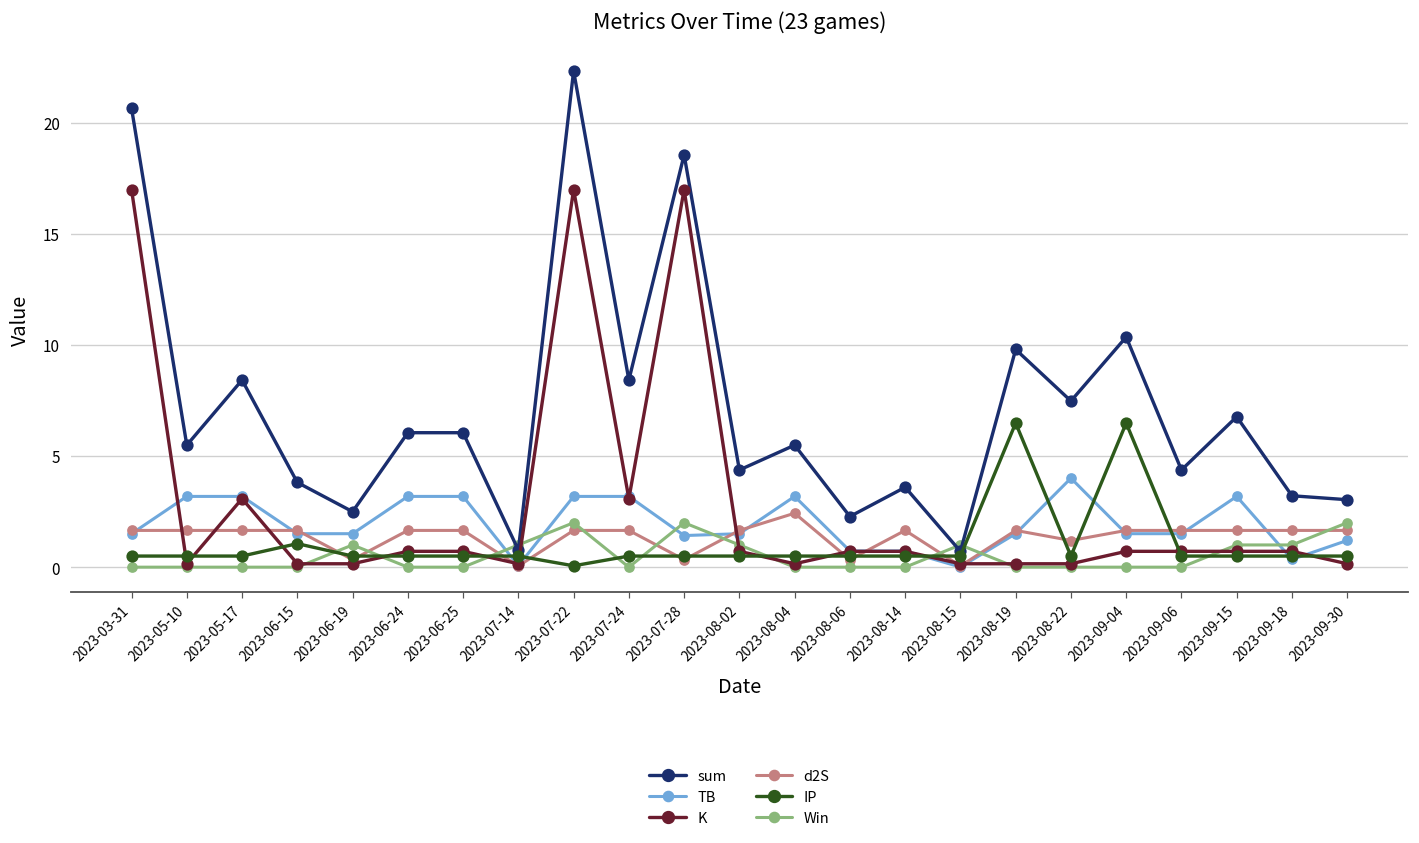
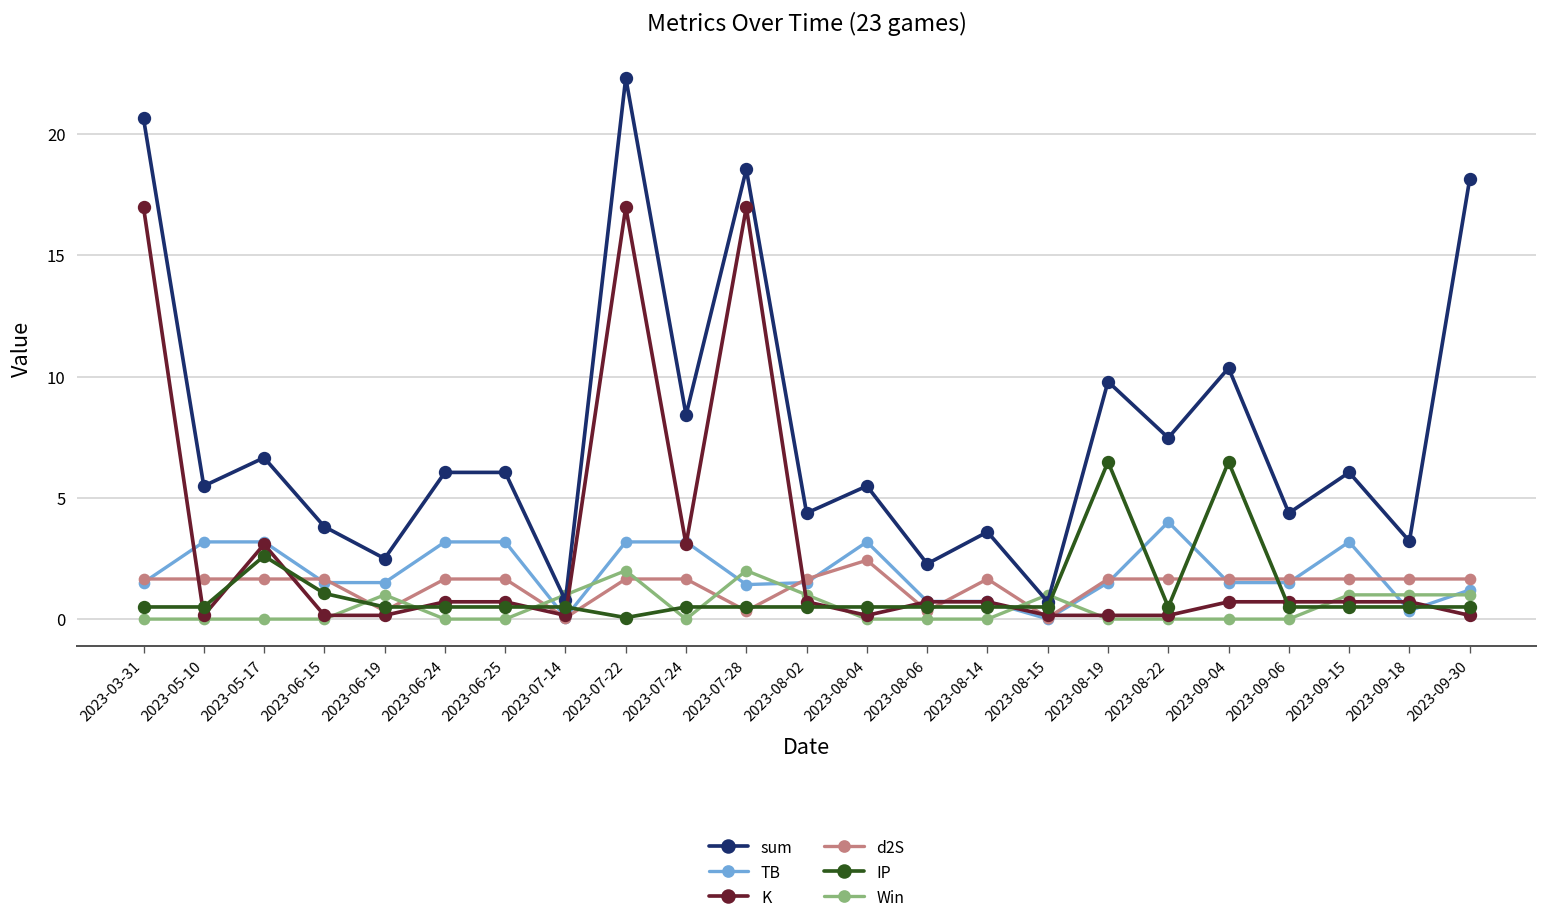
  {
    "sum": {
      "2023-03-31": 20.6,
      "2023-05-10": 5.5,
-     "2023-05-17": 8.4,
+     "2023-05-17": 6.7,
      "2023-06-15": 3.8,
      "2023-06-19": 2.5,
      "2023-06-24": 6.0,
      "2023-06-25": 6.0,
      "2023-07-14": 0.8,
      "2023-07-22": 22.3,
      "2023-07-24": 8.4,
      "2023-07-28": 18.5,
      "2023-08-02": 4.4,
      "2023-08-04": 5.5,
      "2023-08-06": 2.3,
      "2023-08-14": 3.6,
      "2023-08-15": 0.7,
      "2023-08-19": 9.8,
      "2023-08-22": 7.5,
      "2023-09-04": 10.4,
      "2023-09-06": 4.4,
-     "2023-09-15": 6.8,
+     "2023-09-15": 6.0,
      "2023-09-18": 3.2,
-     "2023-09-30": 3.0
+     "2023-09-30": 18.1
    },
    "TB": {
      "2023-03-31": 1.5,
      "2023-05-10": 3.2,
      "2023-06-15": 1.5,
      "2023-06-19": 1.5,
      "2023-06-24": 3.2,
      "2023-06-25": 3.2,
      "2023-07-22": 3.2,
      "2023-07-28": 1.4,
      "2023-08-02": 1.5,
      "2023-08-04": 3.2,
      "2023-08-19": 1.5,
      "2023-08-22": 4.0,
      "2023-09-04": 1.5,
      "2023-09-06": 1.5,
      "2023-09-15": 3.2,
      "2023-09-18": 0.3,
      "2023-09-30": 1.2
    },
    "K": {
      "2023-03-31": 17.0,
      "2023-05-10": 0.2,
      "2023-06-15": 0.2,
      "2023-06-19": 0.2,
      "2023-06-24": 0.7,
      "2023-06-25": 0.7,
      "2023-07-22": 17.0,
      "2023-07-28": 17.0,
      "2023-08-02": 0.7,
      "2023-08-04": 0.2,
      "2023-08-19": 0.2,
      "2023-08-22": 0.2,
      "2023-09-04": 0.7,
      "2023-09-06": 0.7,
      "2023-09-15": 0.7,
      "2023-09-18": 0.7,
      "2023-09-30": 0.2
    },
    "d2S": {
      "2023-03-31": 1.7,
      "2023-05-10": 1.7,
      "2023-05-17": 1.7,
      "2023-06-15": 1.7,
      "2023-06-19": 0.3,
      "2023-06-24": 1.7,
      "2023-06-25": 1.7,
      "2023-07-22": 1.7,
      "2023-07-24": 1.7,
      "2023-07-28": 0.3,
      "2023-08-02": 1.7,
      "2023-08-04": 2.4,
      "2023-08-06": 0.3,
      "2023-08-14": 1.7,
      "2023-08-19": 1.7,
-     "2023-08-22": 1.2,
+     "2023-08-22": 1.7,
      "2023-09-04": 1.7,
      "2023-09-06": 1.7,
      "2023-09-15": 1.7,
      "2023-09-18": 1.7,
      "2023-09-30": 1.7
    },
    "IP": {
      "2023-03-31": 0.5,
      "2023-05-10": 0.5,
-     "2023-05-17": 0.5,
+     "2023-05-17": 2.6,
      "2023-06-15": 1.1,
      "2023-06-19": 0.5,
      "2023-06-24": 0.5,
      "2023-06-25": 0.5,
      "2023-07-14": 0.5,
      "2023-07-22": 0.1,
      "2023-07-24": 0.5,
      "2023-07-28": 0.5,
      "2023-08-02": 0.5,
      "2023-08-04": 0.5,
      "2023-08-06": 0.5,
      "2023-08-14": 0.5,
      "2023-08-15": 0.5,
      "2023-08-19": 6.5,
      "2023-08-22": 0.5,
      "2023-09-04": 6.5,
      "2023-09-06": 0.5,
      "2023-09-15": 0.5,
      "2023-09-18": 0.5,
      "2023-09-30": 0.5
    },
    "Win": {
      "2023-03-31": 0,
      "2023-05-10": 0,
      "2023-05-17": 0,
      "2023-06-15": 0,
      "2023-06-19": 1,
      "2023-06-24": 0,
      "2023-06-25": 0,
      "2023-07-14": 1,
      "2023-07-22": 2,
      "2023-07-24": 0,
      "2023-07-28": 2,
      "2023-08-02": 1,
      "2023-08-04": 0,
      "2023-08-06": 0,
      "2023-08-14": 0,
      "2023-08-15": 1,
      "2023-08-19": 0,
      "2023-08-22": 0,
      "2023-09-04": 0,
      "2023-09-06": 0,
      "2023-09-15": 1,
      "2023-09-18": 1,
-     "2023-09-30": 2
+     "2023-09-30": 1
    }
  }
